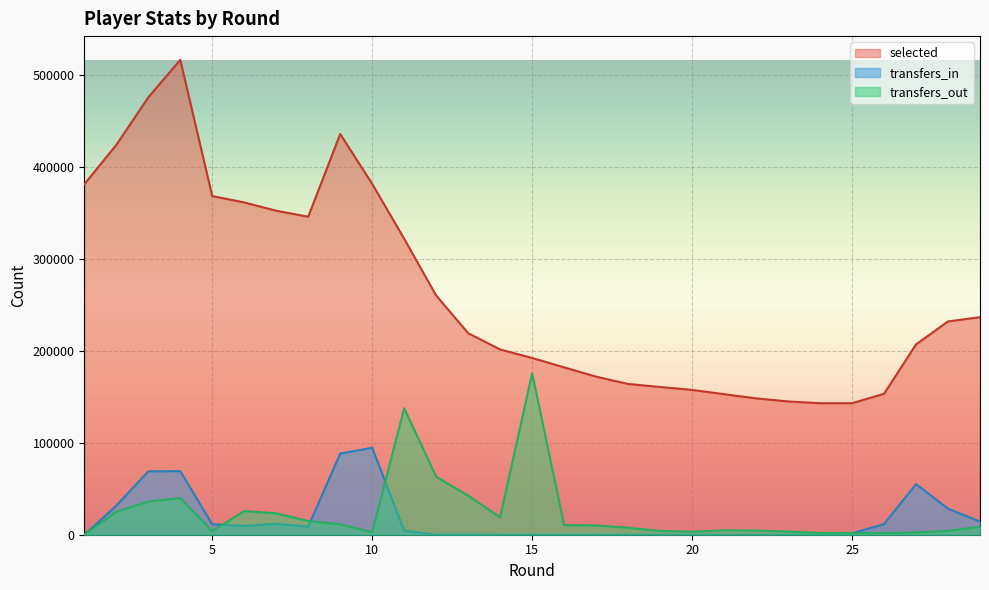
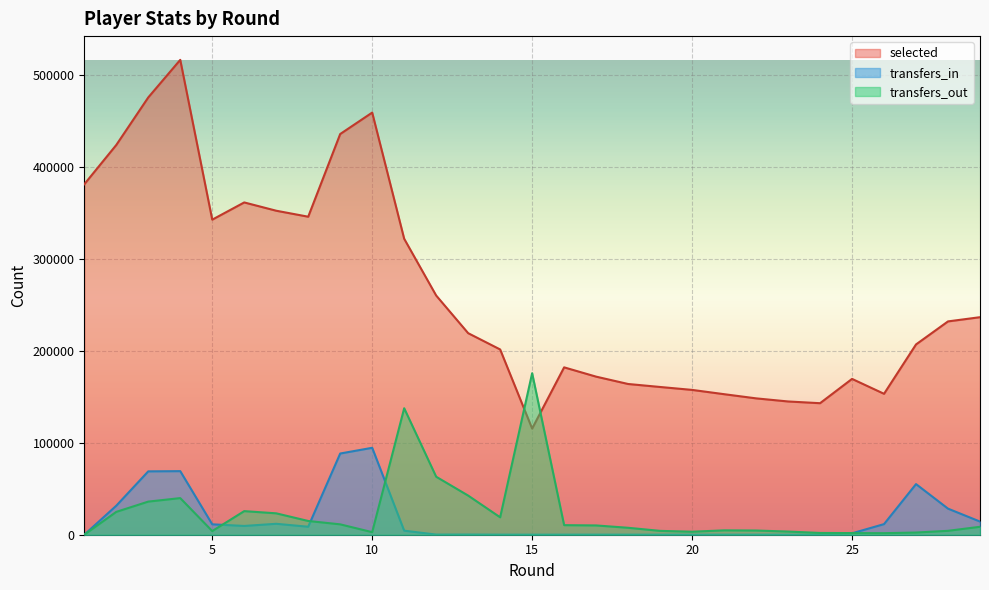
  {
    "selected": {
-     "5": 370000,
-     "10": 380000,
-     "15": 190000,
+     "5": 340000,
+     "10": 460000,
+     "15": 120000,
      "20": 160000,
-     "25": 140000
+     "25": 170000
    },
    "transfers_in": {
      "5": 10000,
      "10": 90000,
      "15": 0,
      "20": 0
    },
    "transfers_out": {
      "5": 0,
      "10": 0,
      "15": 180000,
      "20": 0
    }
  }
